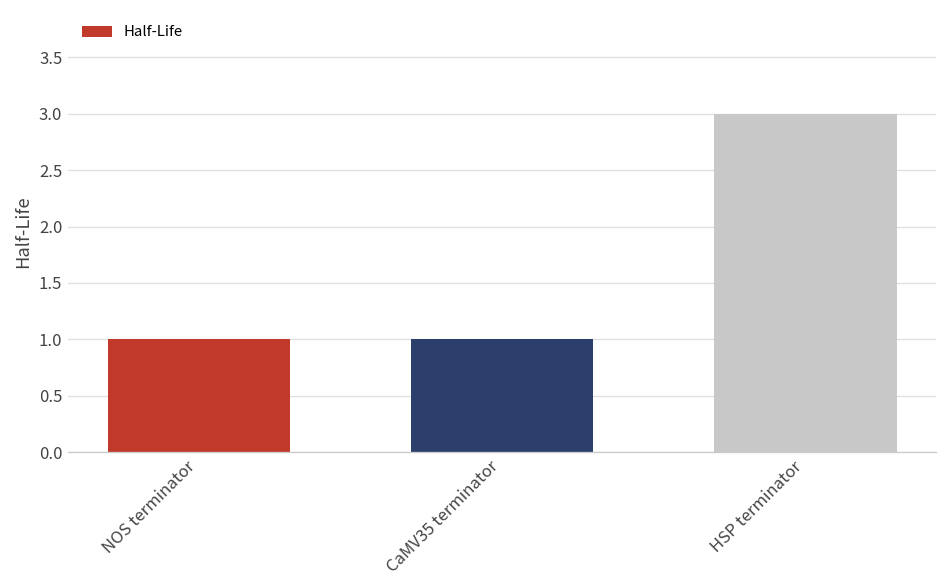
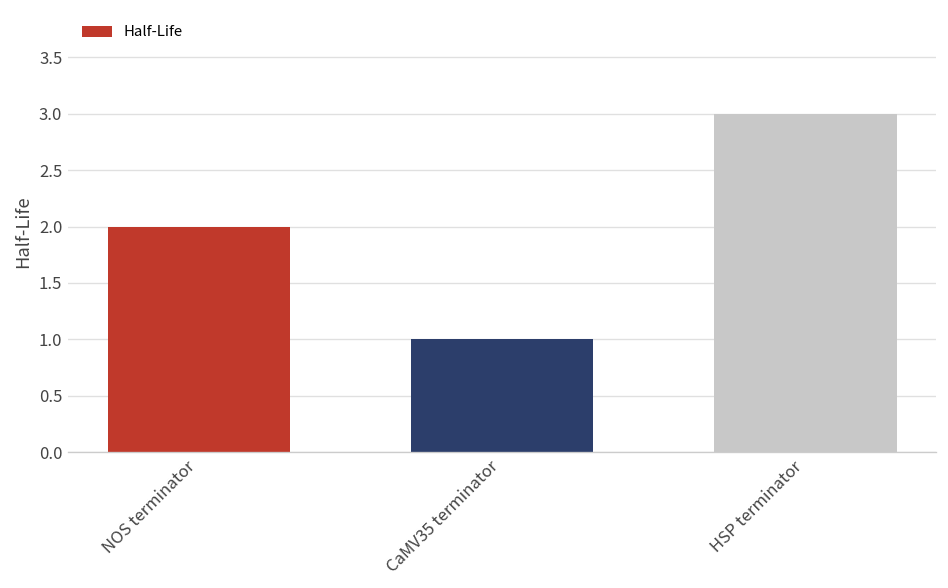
  {
-   "NOS terminator": 1,
+   "NOS terminator": 2,
    "CaMV35 terminator": 1,
    "HSP terminator": 3
  }
